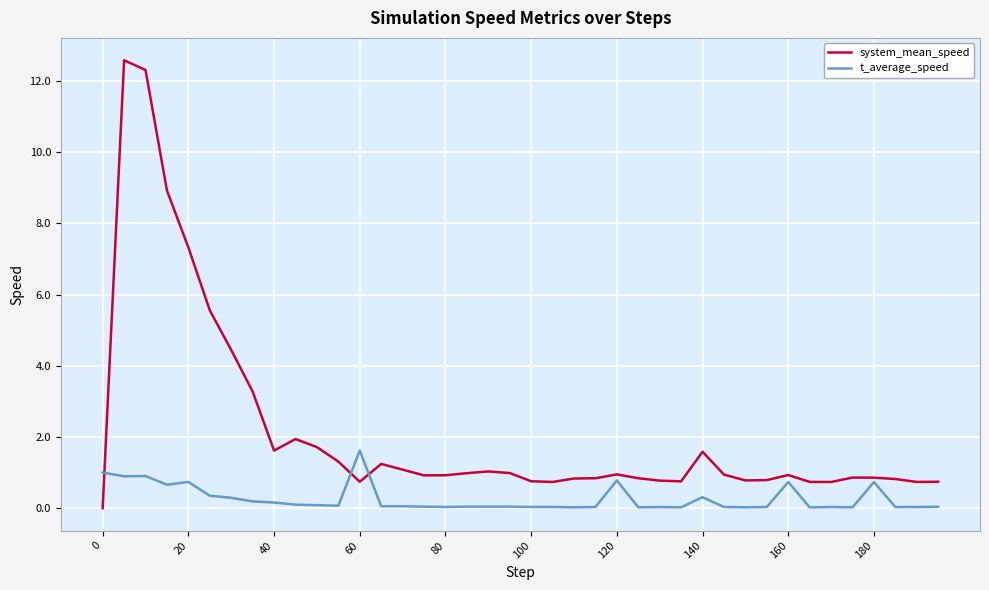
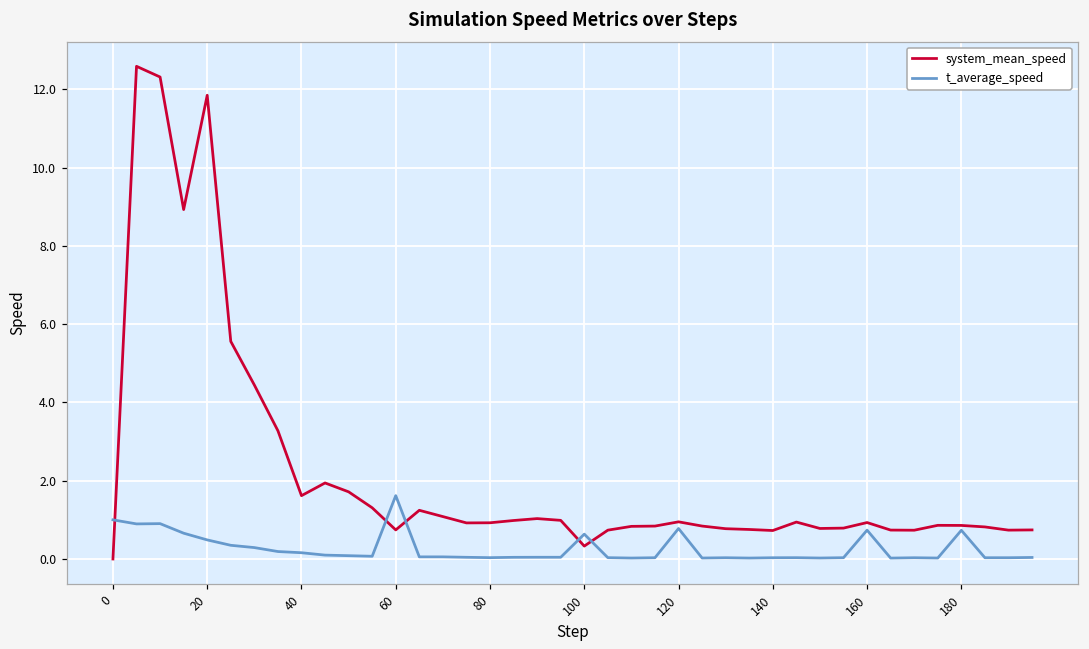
  {
    "system_mean_speed": {
      "0": 0.0,
-     "20": 7.3,
+     "20": 11.8,
      "40": 1.6,
      "60": 0.7,
      "80": 0.9,
-     "100": 0.8,
+     "100": 0.3,
      "120": 0.9,
-     "140": 1.6,
+     "140": 0.7,
      "160": 0.9,
      "180": 0.9
    },
    "t_average_speed": {
      "0": 1.0,
-     "20": 0.7,
+     "20": 0.5,
      "40": 0.2,
      "60": 1.6,
      "80": 0.0,
-     "100": 0.0,
+     "100": 0.6,
      "120": 0.8,
-     "140": 0.3,
+     "140": 0.0,
      "160": 0.7,
      "180": 0.7
    }
  }
